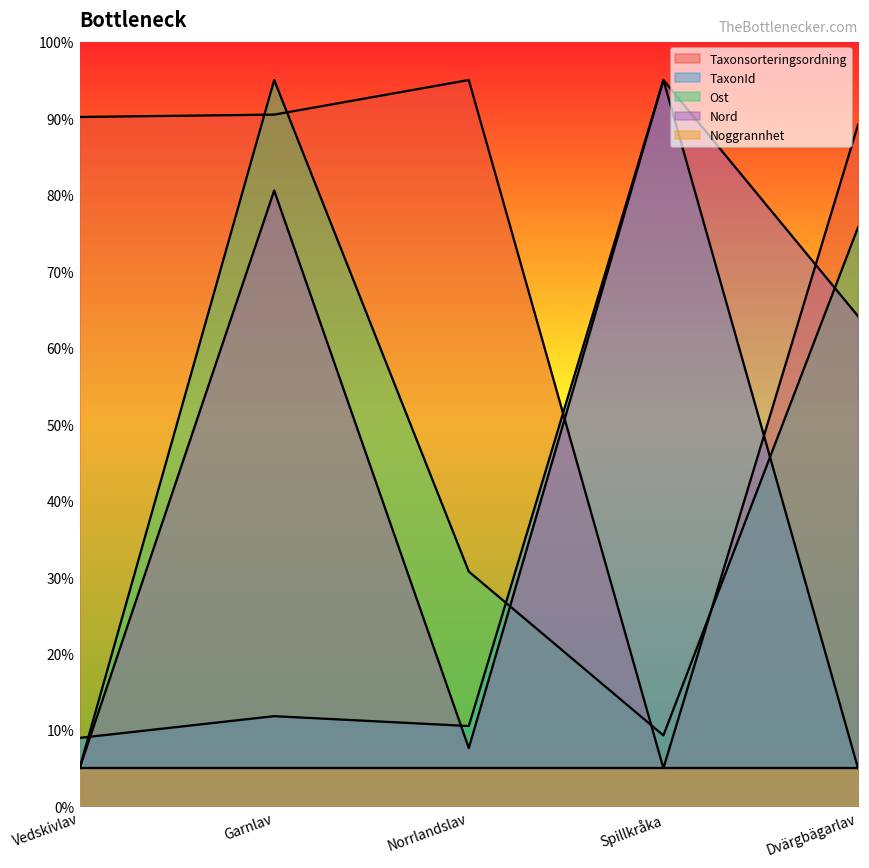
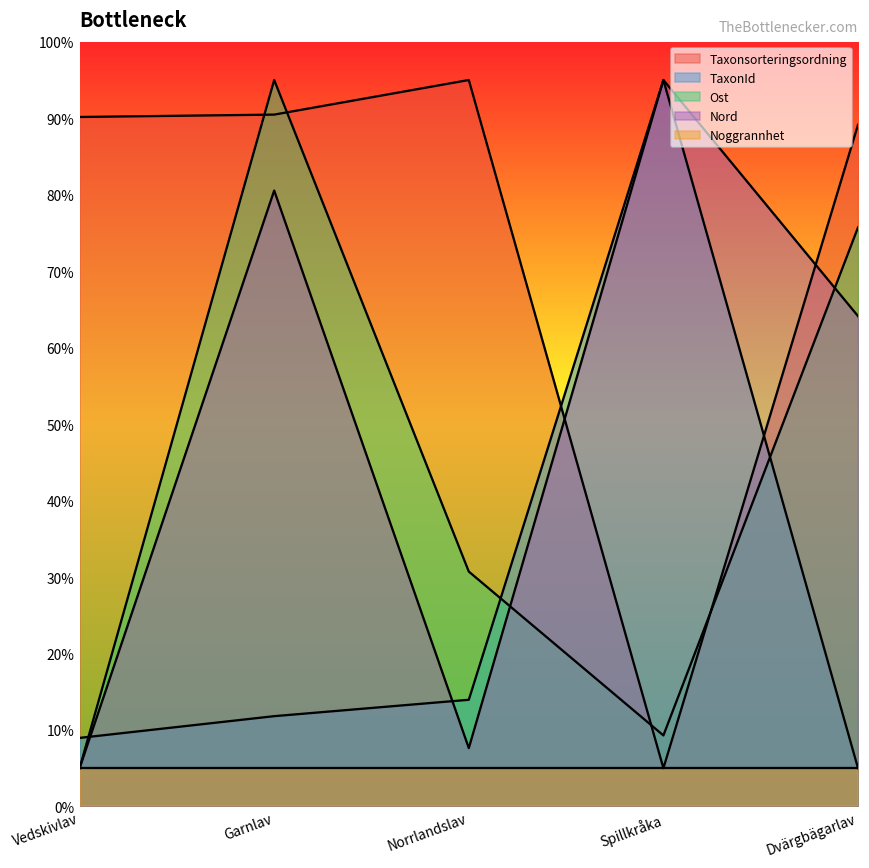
  {
    "Taxonsorteringsordning": {
      "Vedskivlav": "90%",
      "Garnlav": "90%",
      "Norrlandslav": "95%",
      "Dvärgbägarlav": "89%"
    },
    "TaxonId": {
      "Vedskivlav": "9%",
      "Garnlav": "12%",
-     "Norrlandslav": "11%"
+     "Norrlandslav": "14%"
    },
    "Ost": {
      "Garnlav": "95%",
      "Norrlandslav": "31%",
      "Spillkråka": "9%",
      "Dvärgbägarlav": "76%"
    },
    "Nord": {
      "Garnlav": "81%",
      "Norrlandslav": "8%",
      "Dvärgbägarlav": "64%"
    },
    "Noggrannhet": {
      "Garnlav": "5%",
      "Norrlandslav": "5%"
    }
  }
